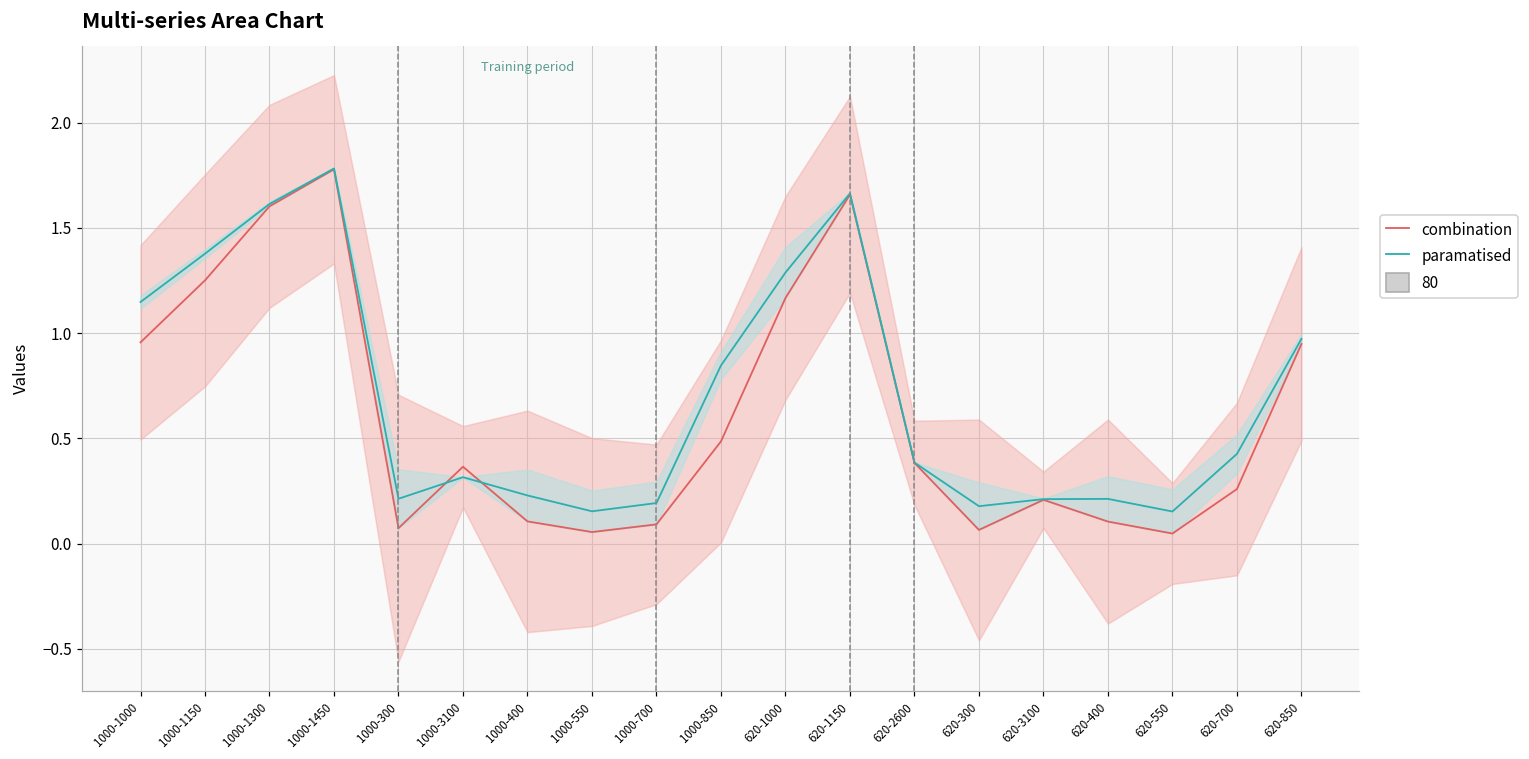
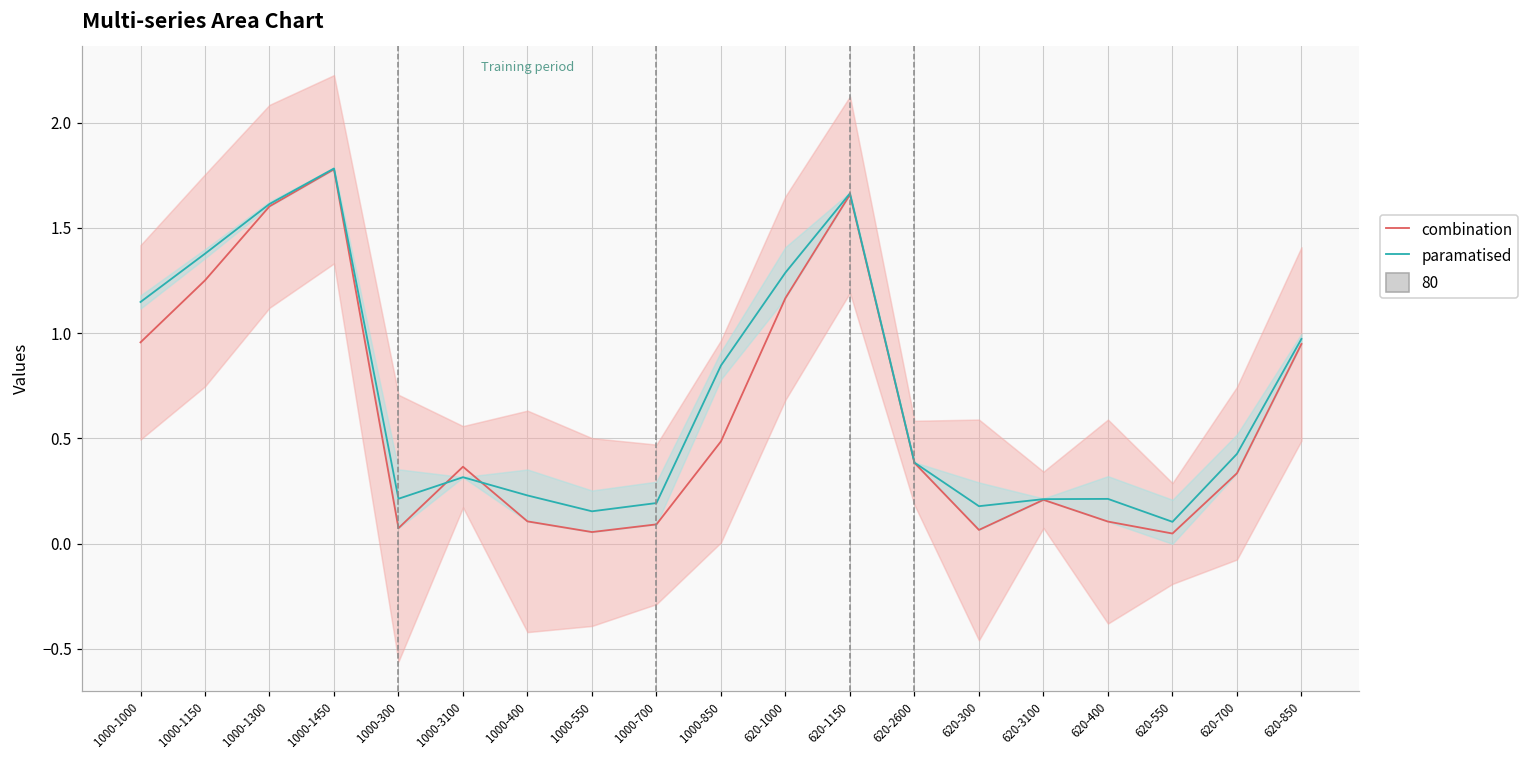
  {
    "combination": {
      "1000-1000": 0.96,
      "1000-1150": 1.25,
      "1000-300": 0.07,
      "1000-3100": 0.37,
      "1000-400": 0.11,
      "1000-550": 0.06,
      "1000-700": 0.09,
      "1000-850": 0.49,
      "620-1000": 1.17,
      "620-300": 0.07,
      "620-400": 0.10,
      "620-550": 0.05,
-     "620-700": 0.26,
+     "620-700": 0.33,
      "620-850": 0.95
    },
    "paramatised": {
      "1000-1000": 1.15,
      "1000-1150": 1.38,
      "1000-300": 0.21,
      "1000-400": 0.23,
      "1000-550": 0.15,
      "1000-700": 0.19,
      "1000-850": 0.85,
      "620-1000": 1.29,
      "620-300": 0.18,
      "620-400": 0.21,
-     "620-550": 0.15,
+     "620-550": 0.10,
      "620-700": 0.43,
      "620-850": 0.97
    }
  }
